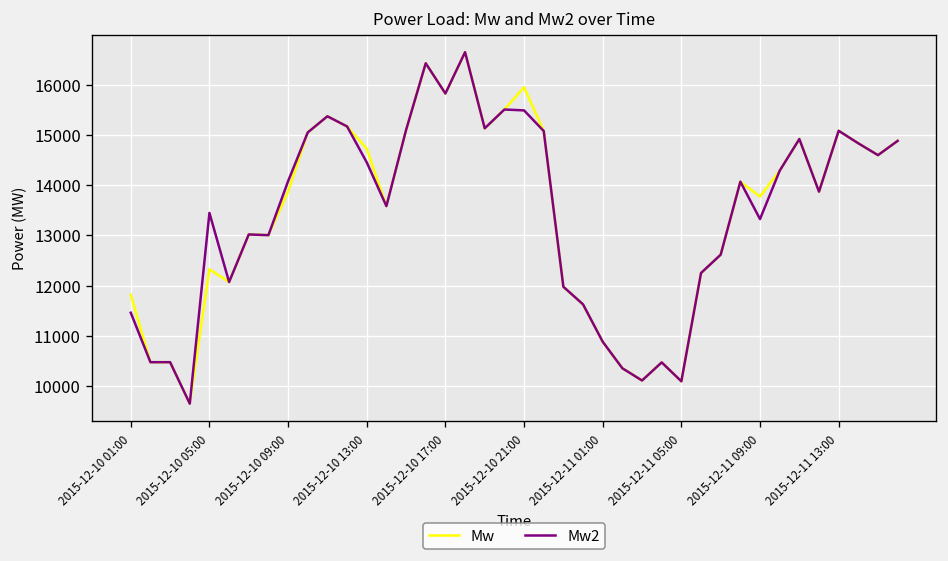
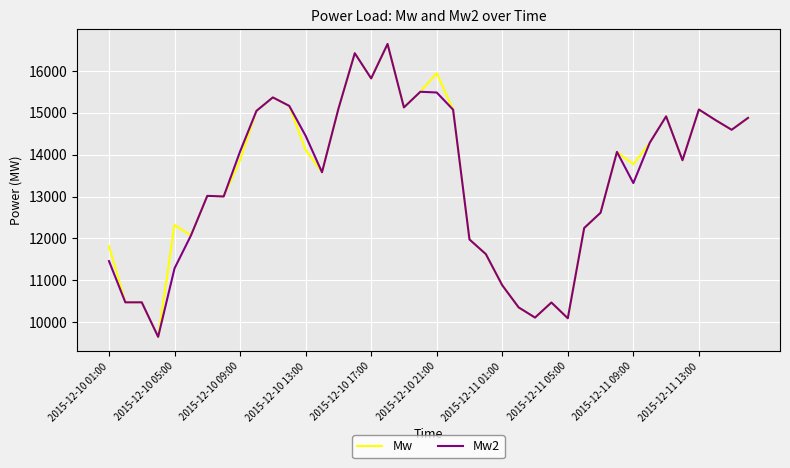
  {
    "Mw": {
      "2015-12-10 01:00": 11800,
      "2015-12-10 05:00": 12300,
      "2015-12-10 09:00": 13900,
-     "2015-12-10 13:00": 14700,
+     "2015-12-10 13:00": 14100,
      "2015-12-10 21:00": 15900,
      "2015-12-11 09:00": 13800
    },
    "Mw2": {
      "2015-12-10 01:00": 11500,
-     "2015-12-10 05:00": 13400,
+     "2015-12-10 05:00": 11300,
      "2015-12-10 09:00": 14100,
      "2015-12-10 13:00": 14500,
      "2015-12-10 21:00": 15500,
      "2015-12-11 09:00": 13300
    }
  }
